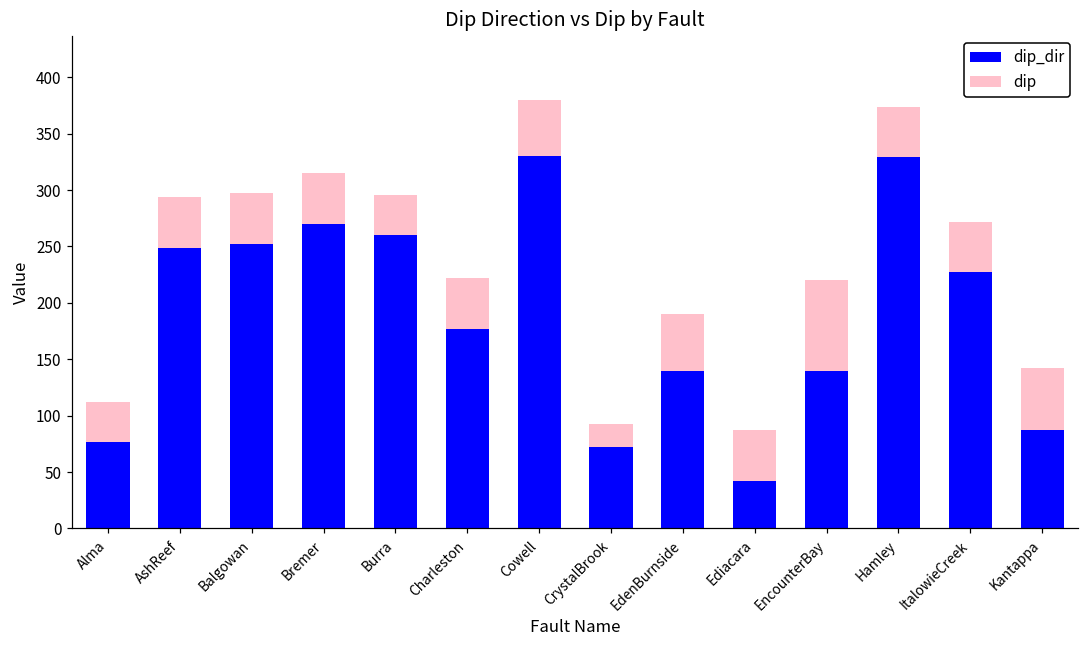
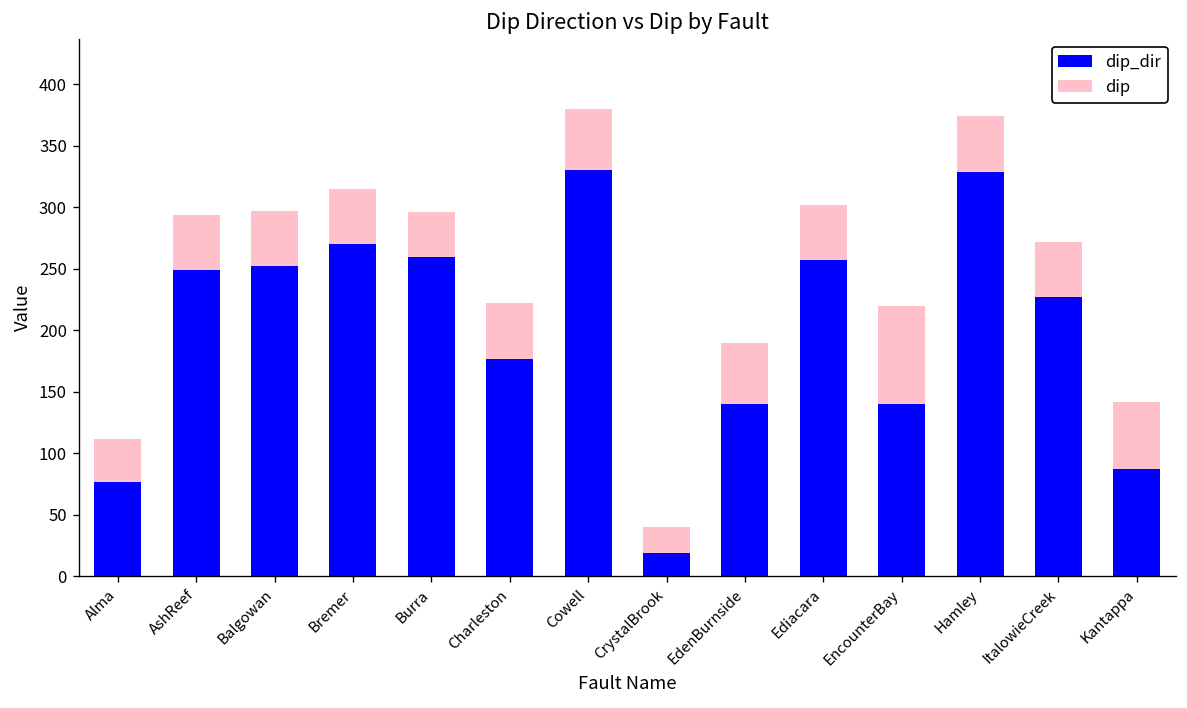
  {
    "dip_dir": {
      "Alma": 77,
      "AshReef": 249,
      "Balgowan": 252,
      "Bremer": 270,
      "Burra": 260,
      "Charleston": 177,
      "Cowell": 330,
-     "CrystalBrook": 72,
+     "CrystalBrook": 19,
      "EdenBurnside": 140,
-     "Ediacara": 42,
+     "Ediacara": 257,
      "EncounterBay": 140,
      "Hamley": 329,
      "ItalowieCreek": 227,
      "Kantappa": 87
    },
    "dip": {
      "Alma": 35,
      "AshReef": 45,
      "Balgowan": 45,
      "Bremer": 45,
      "Burra": 36,
      "Charleston": 45,
      "Cowell": 50,
      "CrystalBrook": 21,
      "EdenBurnside": 50,
      "Ediacara": 45,
      "EncounterBay": 80,
      "Hamley": 45,
      "ItalowieCreek": 45,
      "Kantappa": 55
    }
  }
